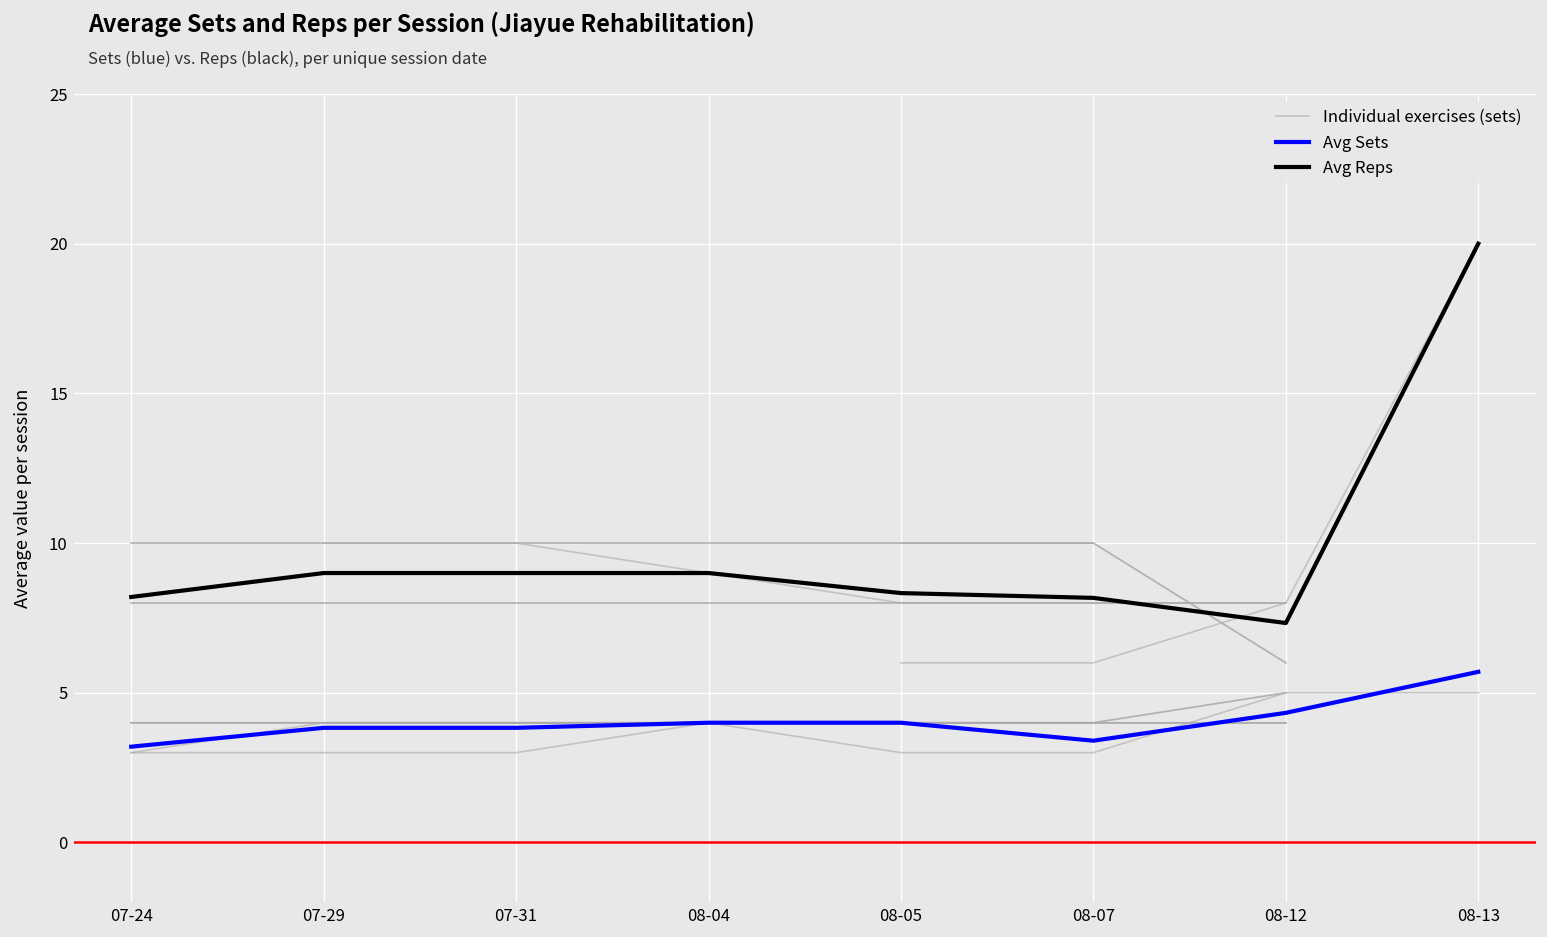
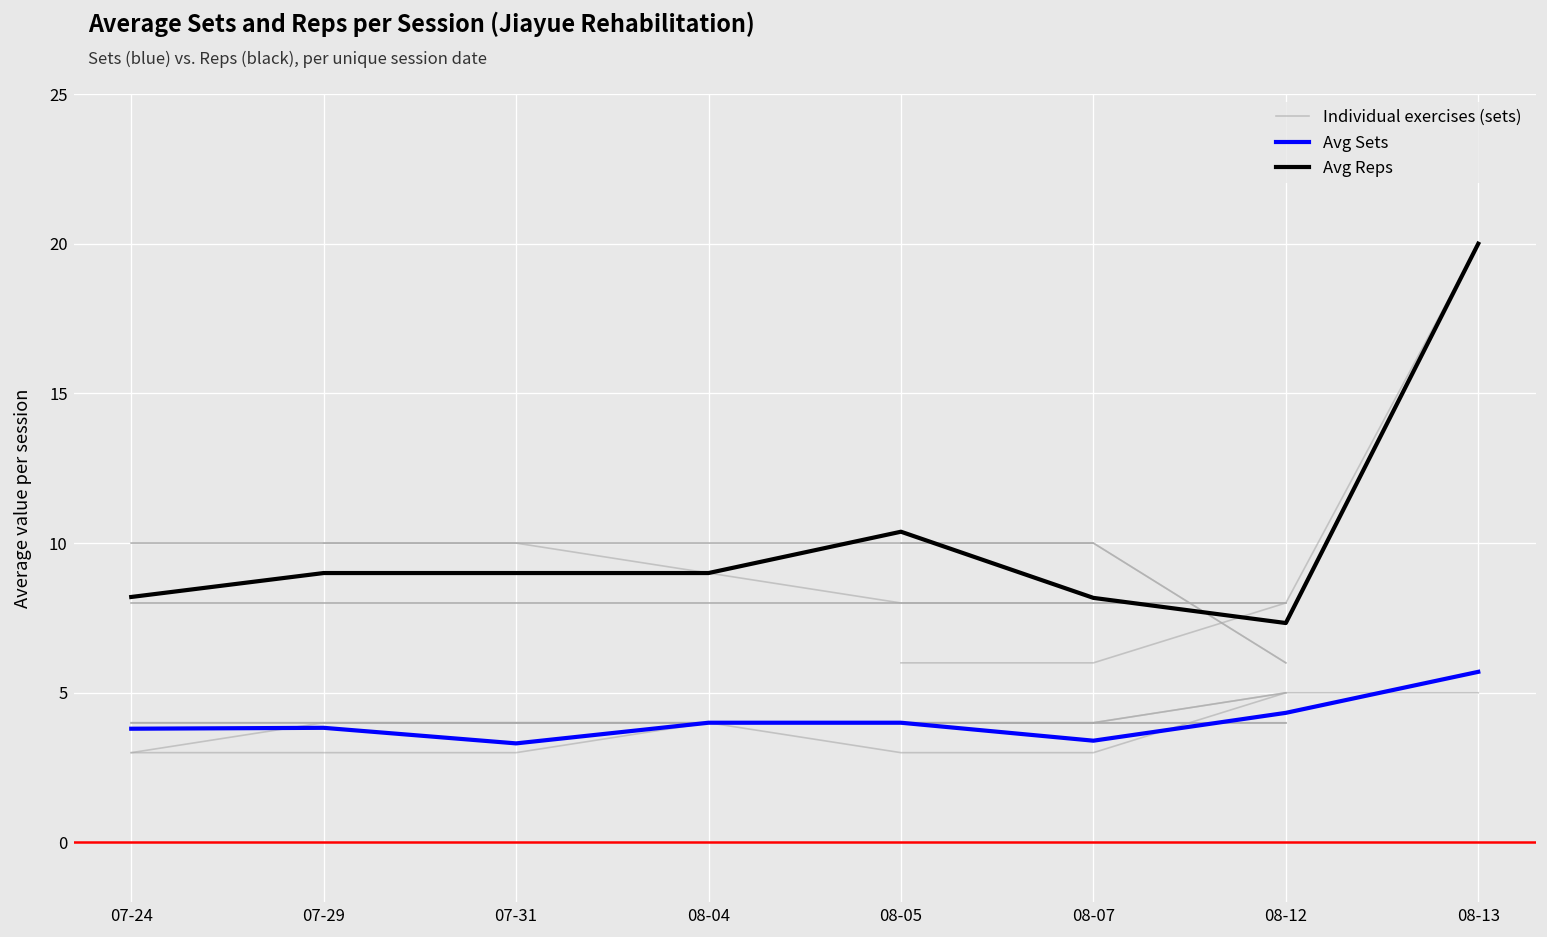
  {
    "Avg Sets": {
-     "07-24": 3.2,
+     "07-24": 3.8,
      "07-29": 3.8,
-     "07-31": 3.8,
+     "07-31": 3.3,
      "08-07": 3.4,
      "08-12": 4.3,
      "08-13": 5.7
    },
    "Avg Reps": {
      "07-24": 8.2,
      "07-29": 9.0,
      "07-31": 9.0,
      "08-04": 9.0,
-     "08-05": 8.3,
+     "08-05": 10.4,
      "08-07": 8.2,
      "08-12": 7.3
    }
  }
